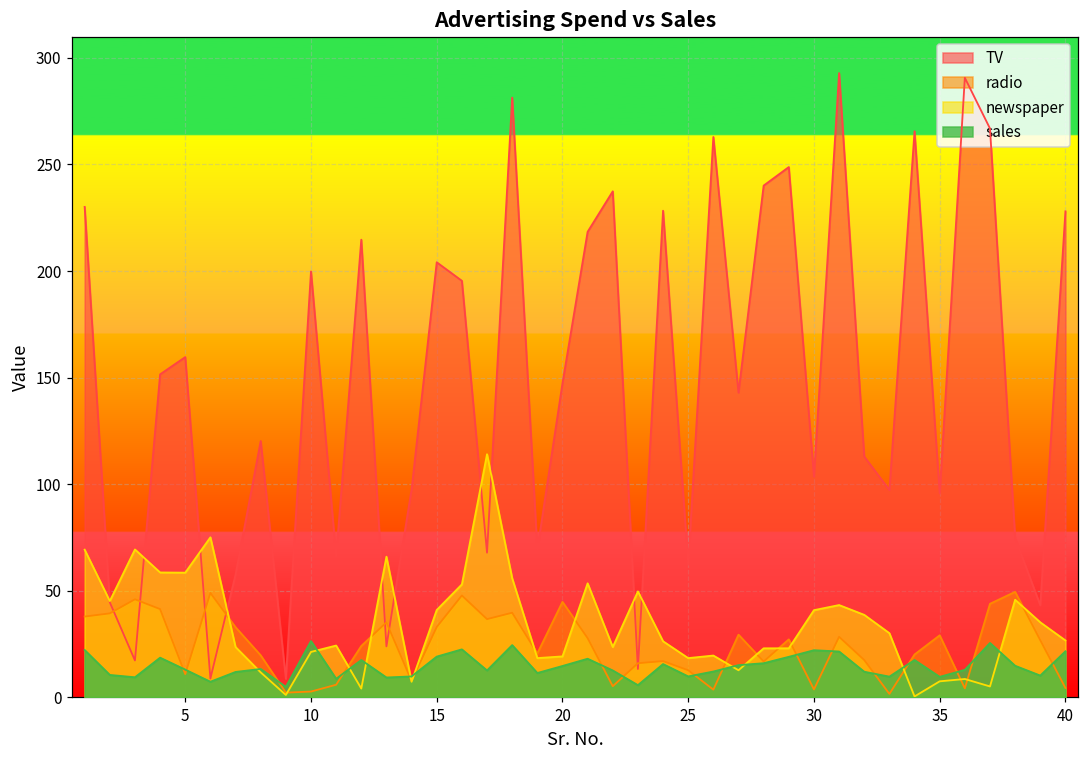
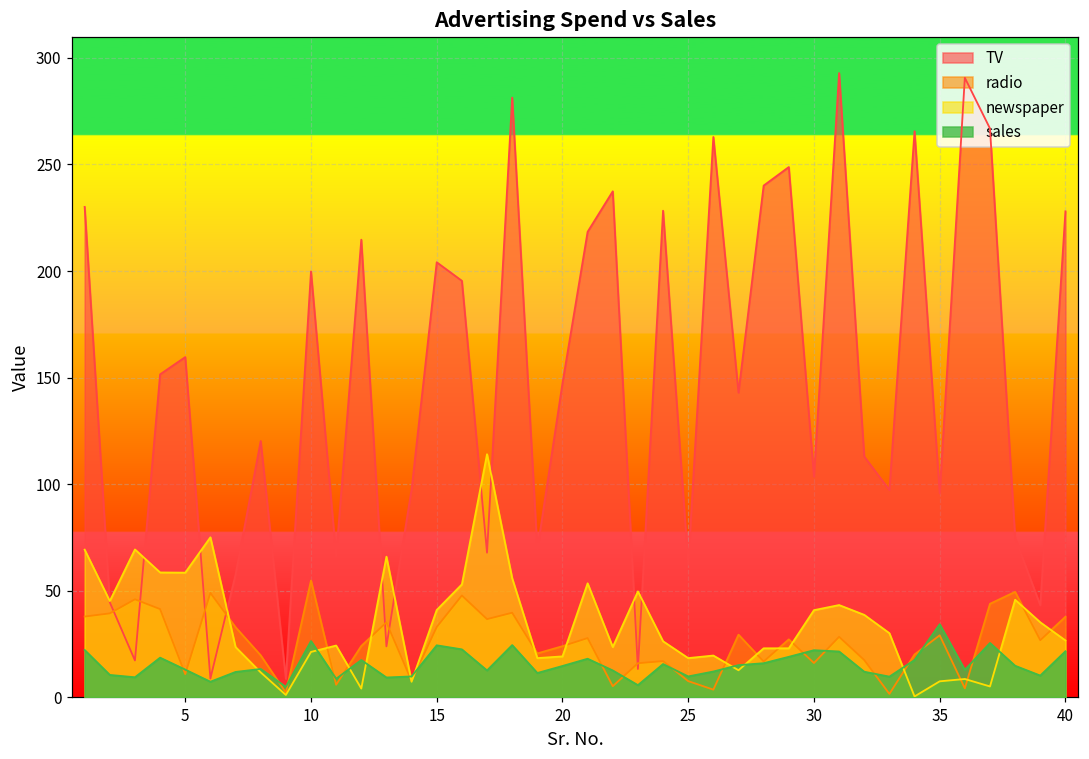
  {
    "TV": {
      "5": 160,
      "10": 200,
      "15": 204,
      "20": 147,
      "25": 62,
      "30": 104,
      "35": 96,
      "40": 228
    },
    "radio": {
      "5": 11,
-     "10": 3,
+     "10": 55,
      "15": 33,
-     "20": 45,
-     "25": 13,
-     "30": 4,
+     "20": 24,
+     "25": 8,
+     "30": 16,
      "35": 29,
-     "40": 4
+     "40": 38
    },
    "newspaper": {
      "5": 58,
      "10": 21,
      "15": 41,
      "20": 19,
      "25": 18,
      "30": 41,
      "35": 7,
      "40": 27
    },
    "sales": {
      "5": 13,
      "10": 26,
-     "15": 19,
+     "15": 24,
      "20": 15,
      "25": 10,
      "30": 22,
-     "35": 10,
+     "35": 34,
      "40": 22
    }
  }
